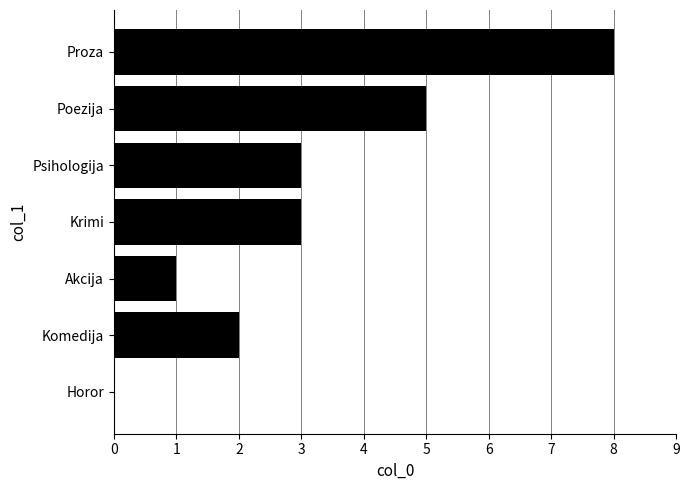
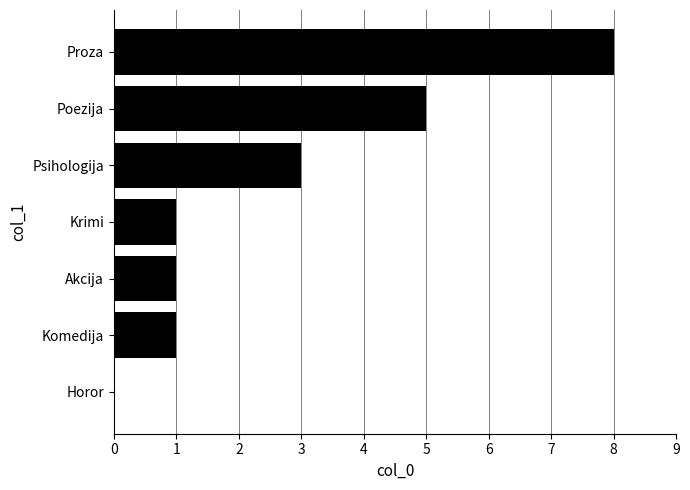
  {
    "Proza": 8,
    "Poezija": 5,
    "Psihologija": 3,
-   "Krimi": 3,
+   "Krimi": 1,
    "Akcija": 1,
-   "Komedija": 2,
+   "Komedija": 1,
    "Horor": 0
  }
